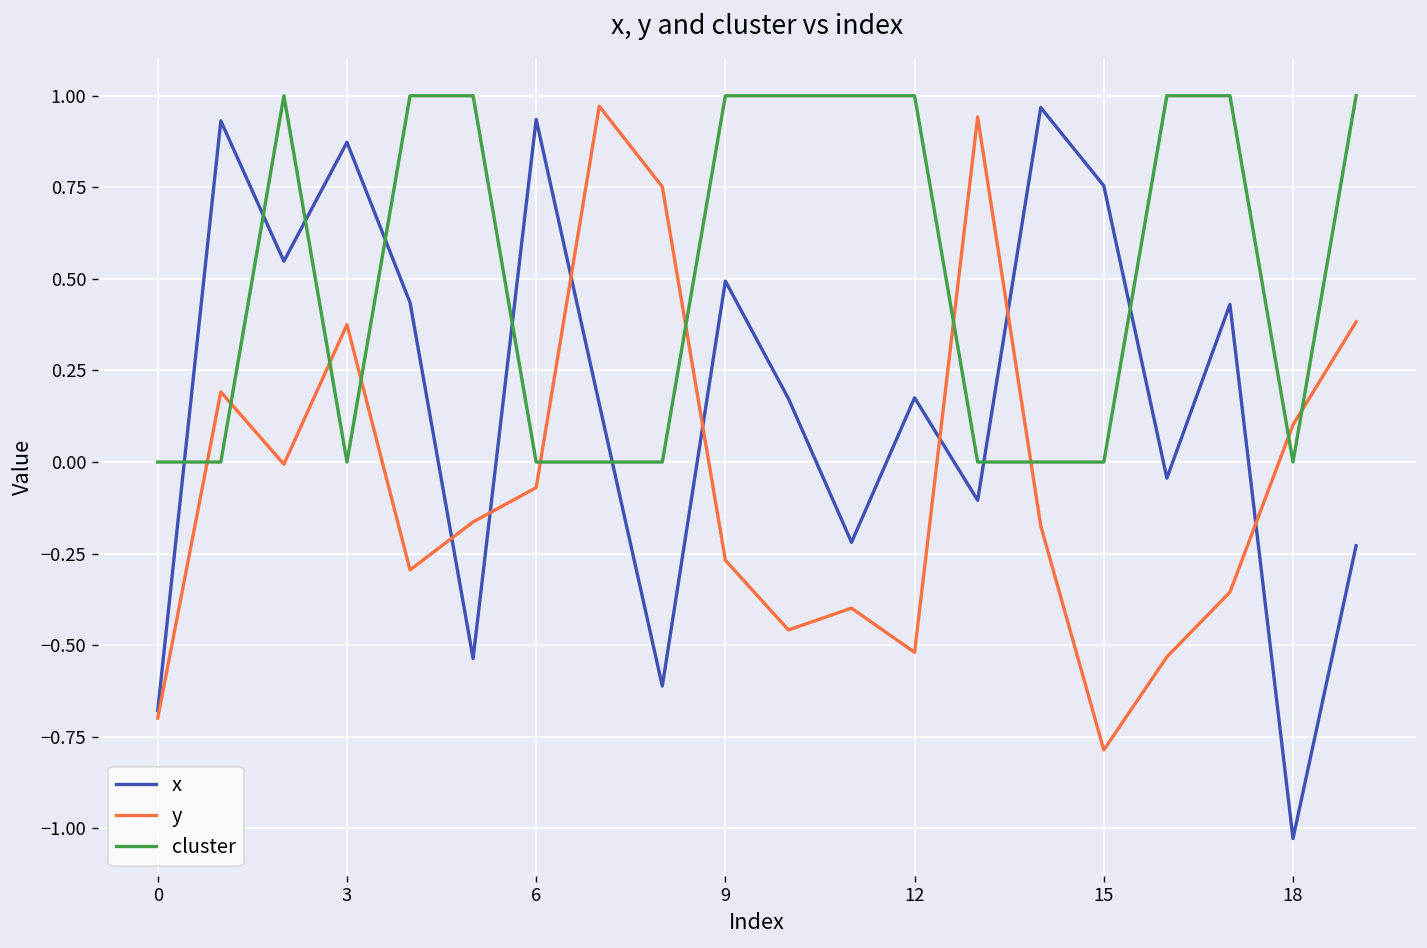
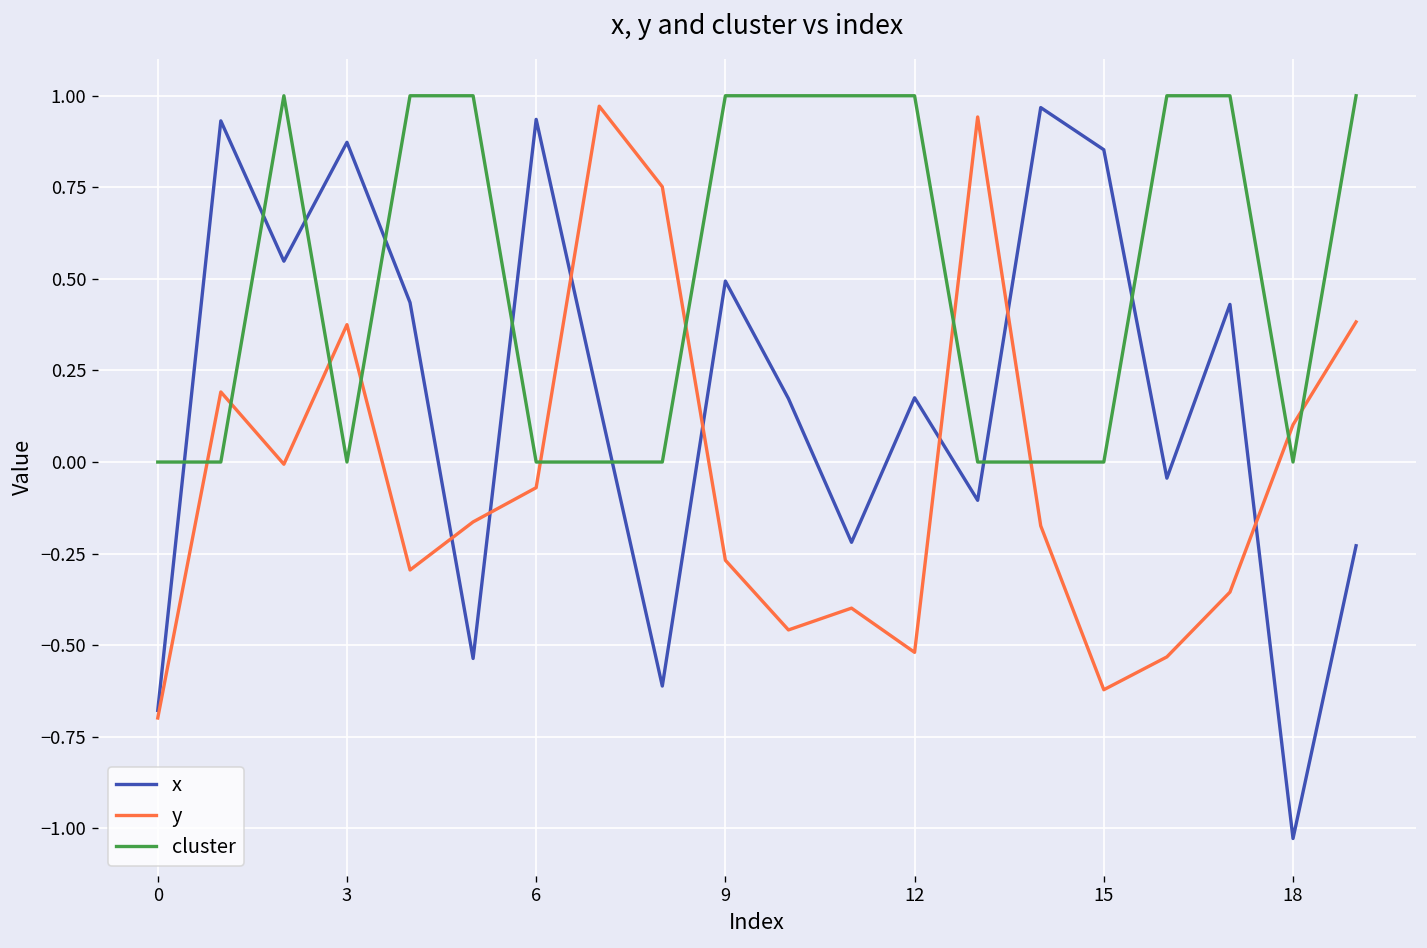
  {
    "x": {
      "0": -0.68,
      "3": 0.87,
      "6": 0.94,
      "9": 0.49,
      "12": 0.18,
-     "15": 0.75,
+     "15": 0.85,
      "18": -1.03
    },
    "y": {
      "0": -0.70,
      "3": 0.38,
      "6": -0.07,
      "9": -0.27,
      "12": -0.52,
-     "15": -0.79,
+     "15": -0.62,
      "18": 0.10
    },
    "cluster": {
      "0": 0.00,
      "3": 0.00,
      "6": 0.00,
      "9": 1.00,
      "12": 1.00,
      "15": 0.00,
      "18": 0.00
    }
  }
